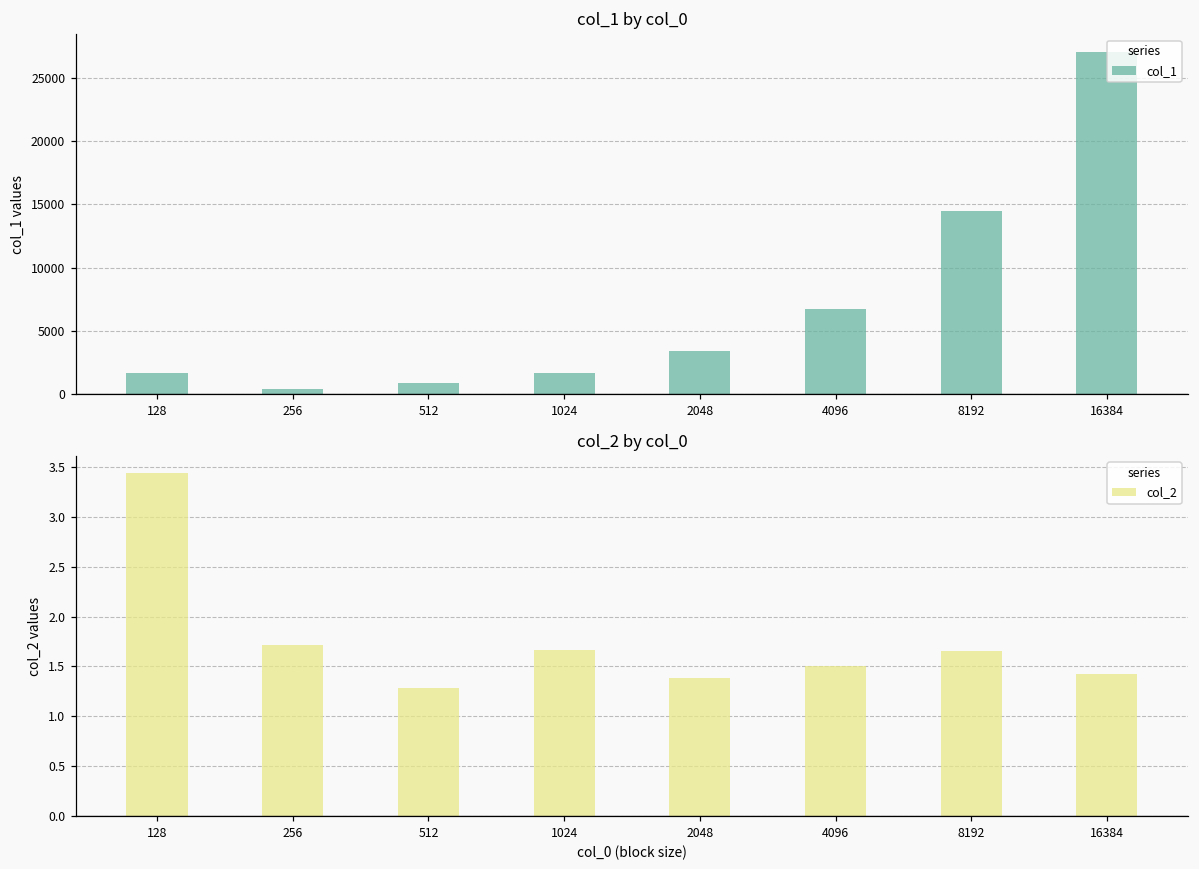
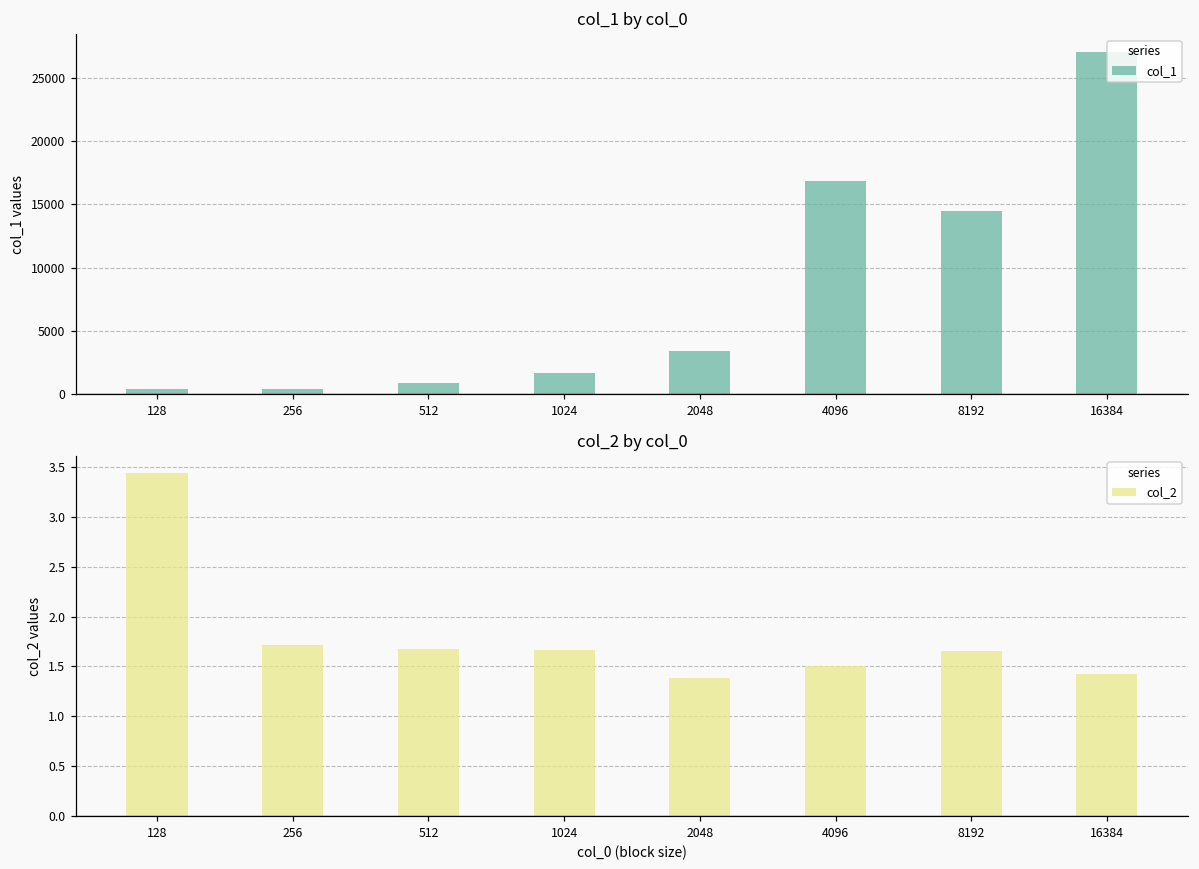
  {
    "col_1 by col_0": {
-     "128": 1700,
+     "128": 400,
      "256": 400,
      "512": 900,
      "1024": 1700,
      "2048": 3400,
-     "4096": 6800,
+     "4096": 16900,
      "8192": 14500,
      "16384": 27100
    },
    "col_2 by col_0": {
      "128": 3.4,
      "256": 1.7,
-     "512": 1.3,
+     "512": 1.7,
      "1024": 1.7,
      "2048": 1.4,
      "4096": 1.5,
      "8192": 1.7,
      "16384": 1.4
    }
  }
